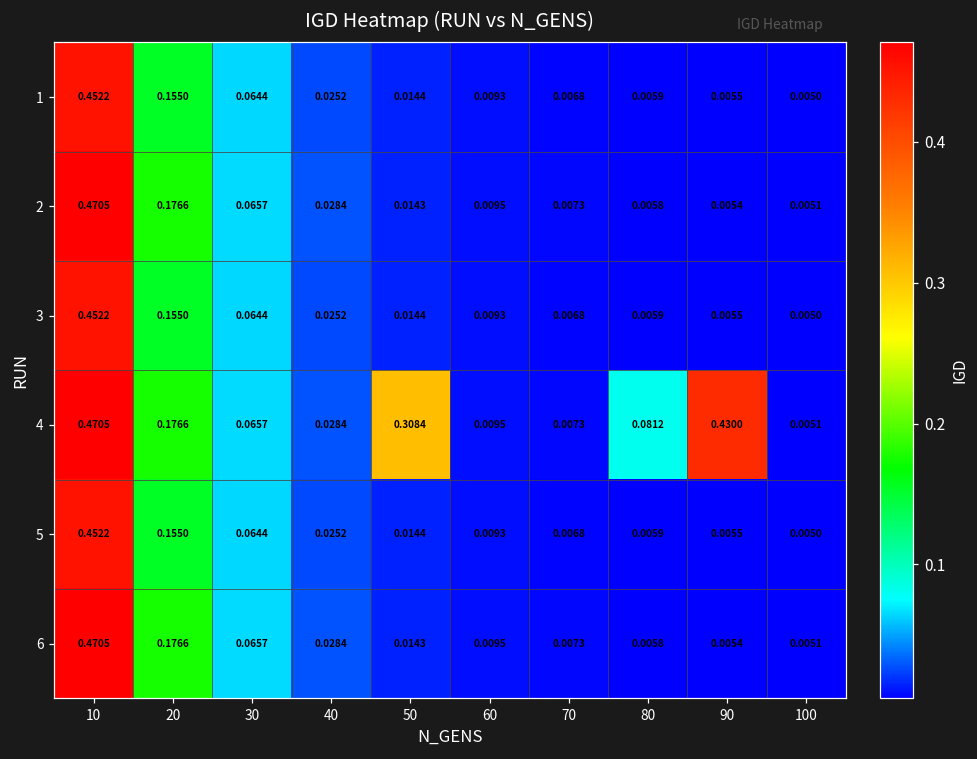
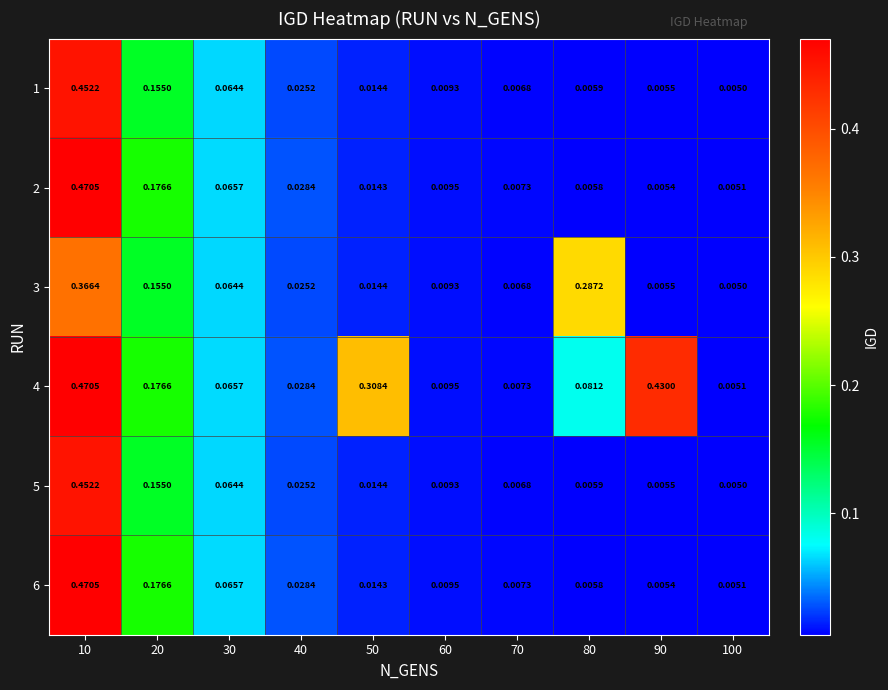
  {
    "1": {
      "10": 0.4522,
      "20": 0.1550,
      "30": 0.0644,
      "40": 0.0252,
      "50": 0.0144,
      "60": 0.0093,
      "70": 0.0068,
      "80": 0.0059,
      "90": 0.0055,
      "100": 0.0050
    },
    "2": {
      "10": 0.4705,
      "20": 0.1766,
      "30": 0.0657,
      "40": 0.0284,
      "50": 0.0143,
      "60": 0.0095,
      "70": 0.0073,
      "80": 0.0058,
      "90": 0.0054,
      "100": 0.0051
    },
    "3": {
-     "10": 0.4522,
+     "10": 0.3664,
      "20": 0.1550,
      "30": 0.0644,
      "40": 0.0252,
      "50": 0.0144,
      "60": 0.0093,
      "70": 0.0068,
-     "80": 0.0059,
+     "80": 0.2872,
      "90": 0.0055,
      "100": 0.0050
    },
    "4": {
      "10": 0.4705,
      "20": 0.1766,
      "30": 0.0657,
      "40": 0.0284,
      "50": 0.3084,
      "60": 0.0095,
      "70": 0.0073,
      "80": 0.0812,
      "90": 0.4300,
      "100": 0.0051
    },
    "5": {
      "10": 0.4522,
      "20": 0.1550,
      "30": 0.0644,
      "40": 0.0252,
      "50": 0.0144,
      "60": 0.0093,
      "70": 0.0068,
      "80": 0.0059,
      "90": 0.0055,
      "100": 0.0050
    },
    "6": {
      "10": 0.4705,
      "20": 0.1766,
      "30": 0.0657,
      "40": 0.0284,
      "50": 0.0143,
      "60": 0.0095,
      "70": 0.0073,
      "80": 0.0058,
      "90": 0.0054,
      "100": 0.0051
    }
  }
